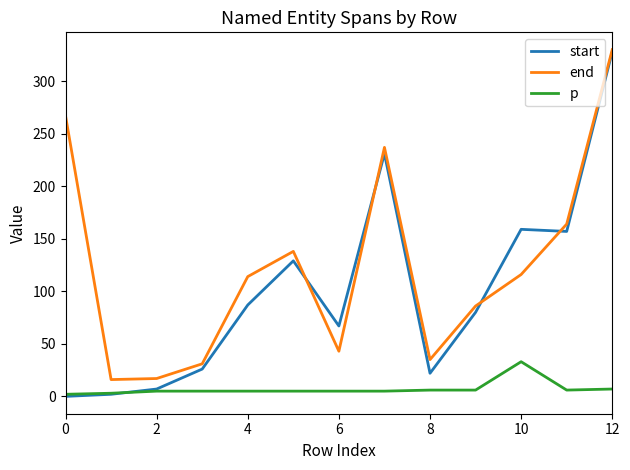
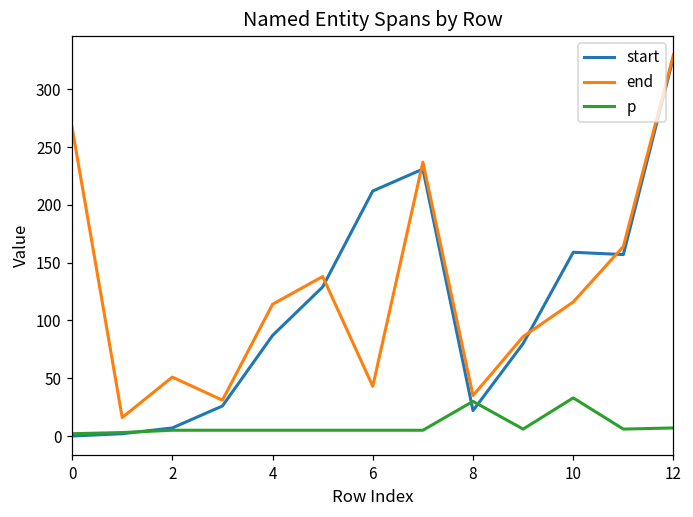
  {
    "start": {
      "4": 87,
-     "6": 67,
+     "6": 212,
      "8": 22,
      "10": 159
    },
    "end": {
      "0": 267,
-     "2": 17,
+     "2": 51,
      "4": 114,
      "6": 43,
      "8": 35,
      "10": 116
    },
    "p": {
      "4": 5,
      "6": 5,
-     "8": 6,
+     "8": 30,
      "10": 33,
      "12": 7
    }
  }
